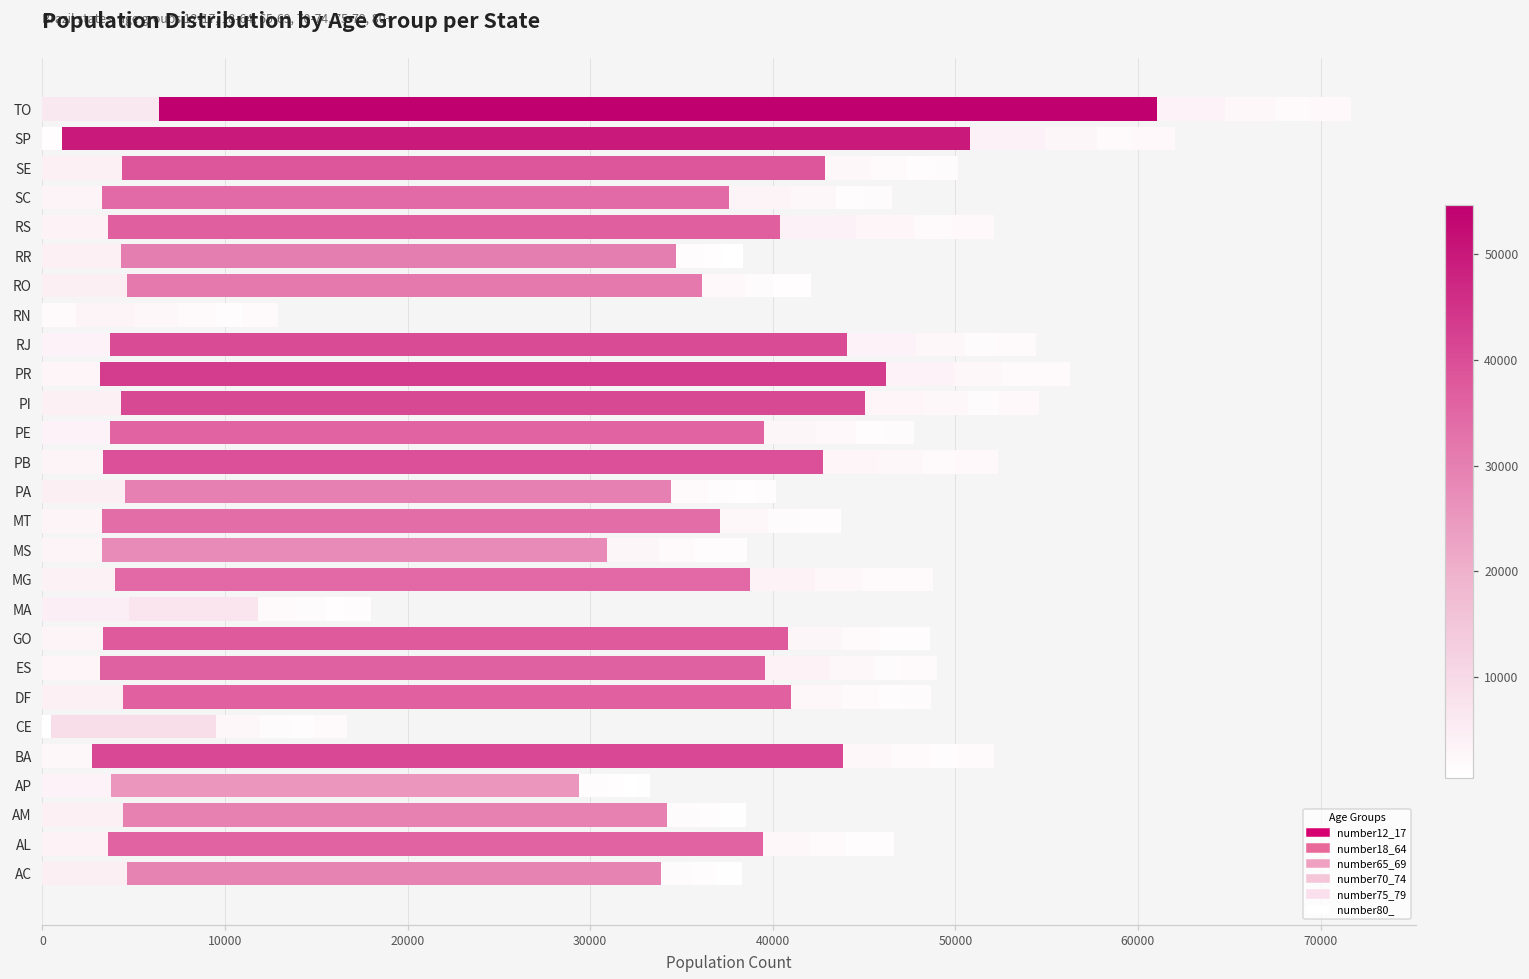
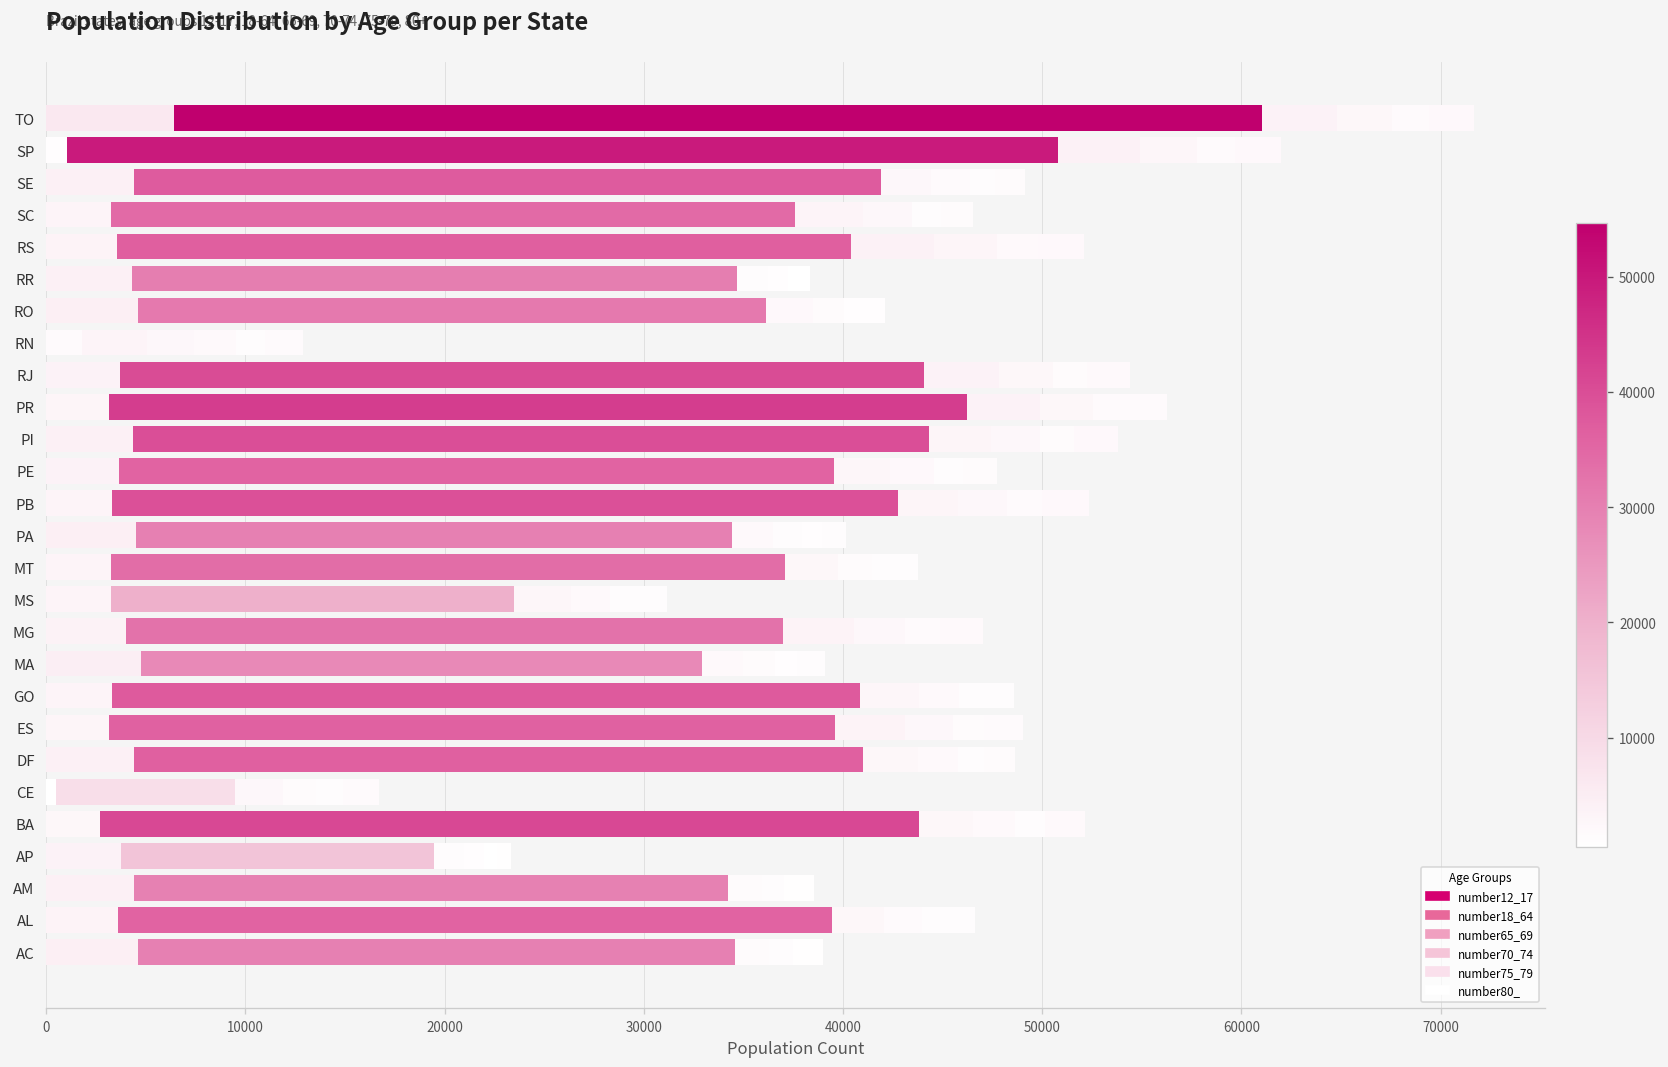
  {
    "number18_64": {
      "TO": 54700,
      "SP": 49700,
-     "SE": 38500,
+     "SE": 37500,
      "SC": 34300,
      "RS": 36800,
      "RR": 30400,
      "RO": 31500,
      "RN": 3200,
      "RJ": 40300,
      "PR": 43100,
-     "PI": 40700,
+     "PI": 40000,
      "PE": 35900,
      "PB": 39400,
      "PA": 29900,
      "MT": 33800,
-     "MS": 27700,
-     "MG": 34800,
-     "MA": 7100,
+     "MS": 20200,
+     "MG": 33000,
+     "MA": 28200,
      "GO": 37600,
      "ES": 36400,
      "DF": 36600,
      "CE": 9000,
      "BA": 41100,
-     "AP": 25600,
+     "AP": 15700,
      "AM": 29800,
      "AL": 35900,
-     "AC": 29300
+     "AC": 30000
    }
  }
